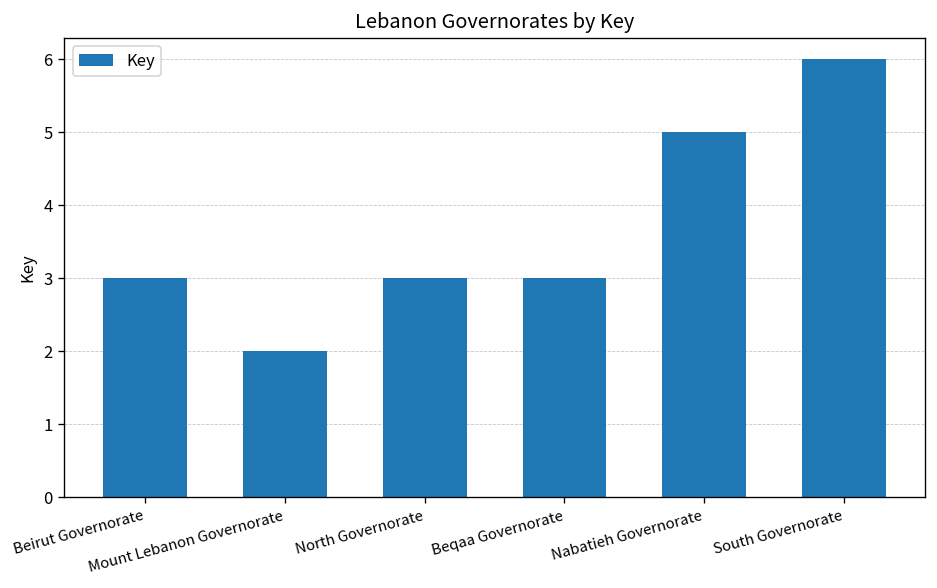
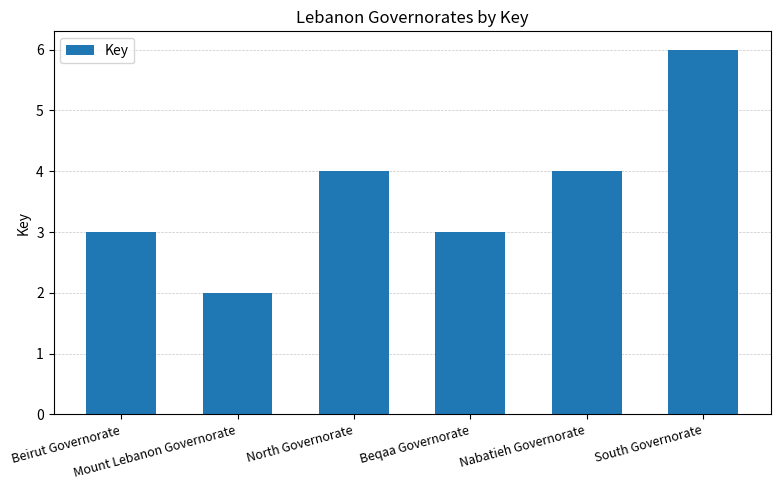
  {
    "Beirut Governorate": 3,
    "Mount Lebanon Governorate": 2,
-   "North Governorate": 3,
+   "North Governorate": 4,
    "Beqaa Governorate": 3,
-   "Nabatieh Governorate": 5,
+   "Nabatieh Governorate": 4,
    "South Governorate": 6
  }
